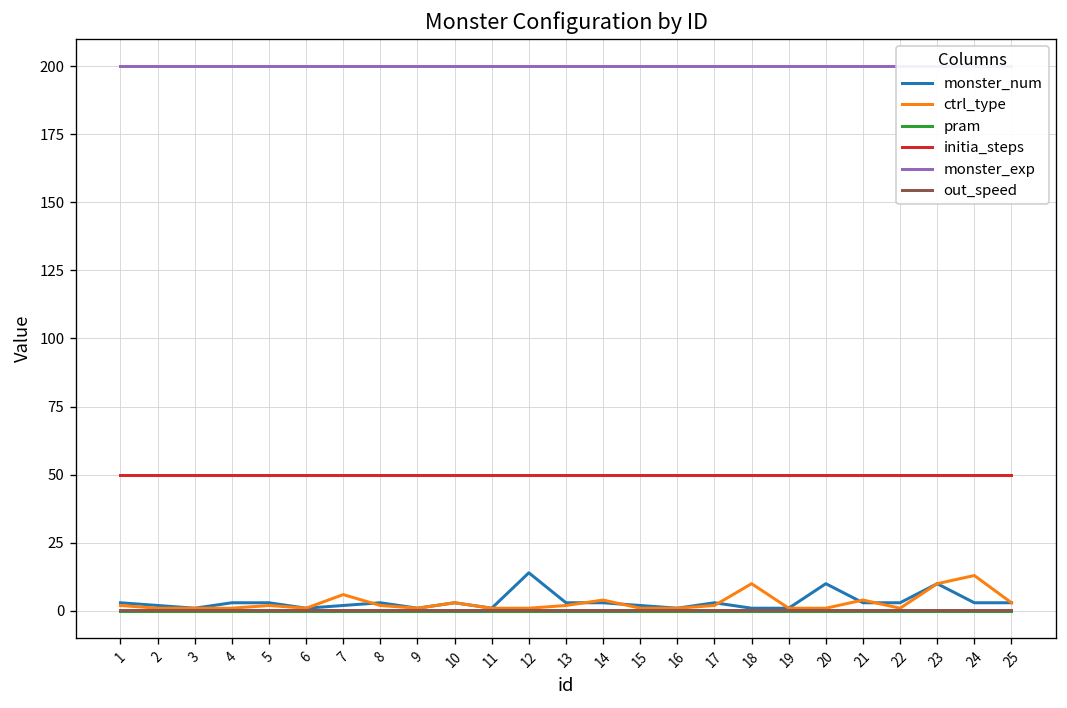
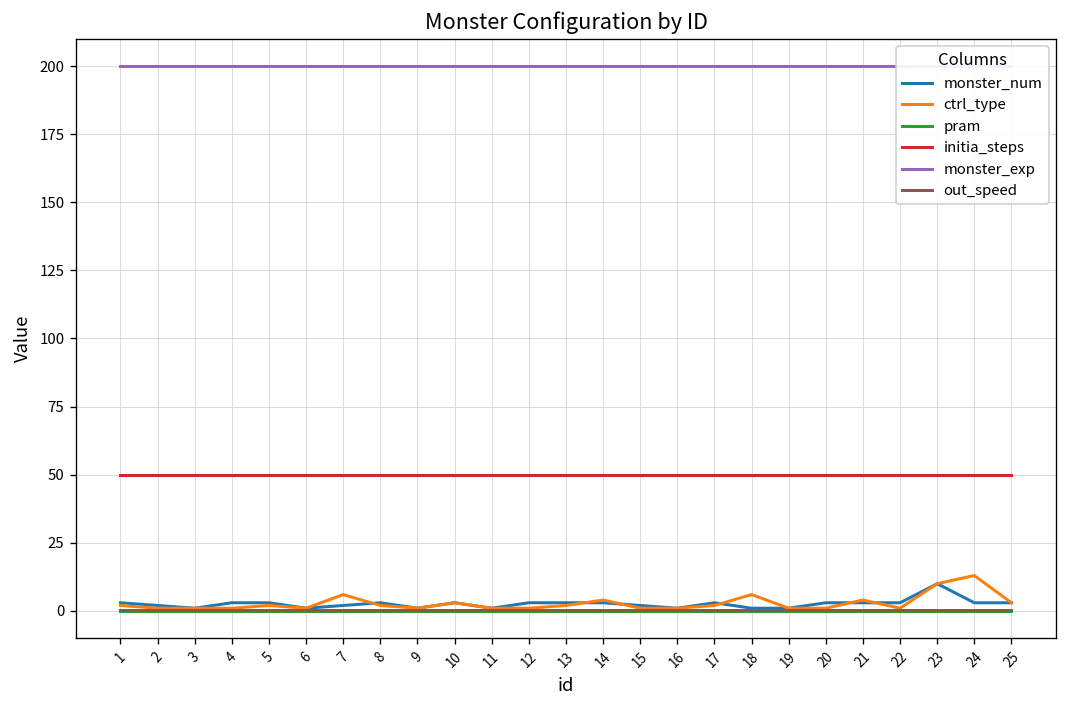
  {
    "monster_num": {
      "4": 3,
      "7": 2,
-     "12": 14,
-     "20": 10,
+     "12": 3,
+     "20": 3,
      "22": 3,
      "24": 3
    },
    "ctrl_type": {
      "7": 6,
-     "18": 10,
+     "18": 6,
      "24": 13
    },
    "initia_steps": {
      "1": 50,
      "2": 50,
      "3": 50,
      "4": 50,
      "5": 50,
      "6": 50,
      "7": 50,
      "8": 50,
      "9": 50,
      "10": 50,
      "11": 50,
      "12": 50,
      "13": 50,
      "14": 50,
      "15": 50,
      "16": 50,
      "17": 50,
      "18": 50,
      "19": 50,
      "20": 50,
      "21": 50,
      "22": 50,
      "23": 50,
      "24": 50,
      "25": 50
    },
    "monster_exp": {
      "1": 200,
      "2": 200,
      "3": 200,
      "4": 200,
      "5": 200,
      "6": 200,
      "7": 200,
      "8": 200,
      "9": 200,
      "10": 200,
      "11": 200,
      "12": 200,
      "13": 200,
      "14": 200,
      "15": 200,
      "16": 200,
      "17": 200,
      "18": 200,
      "19": 200,
      "20": 200,
      "21": 200
    }
  }
